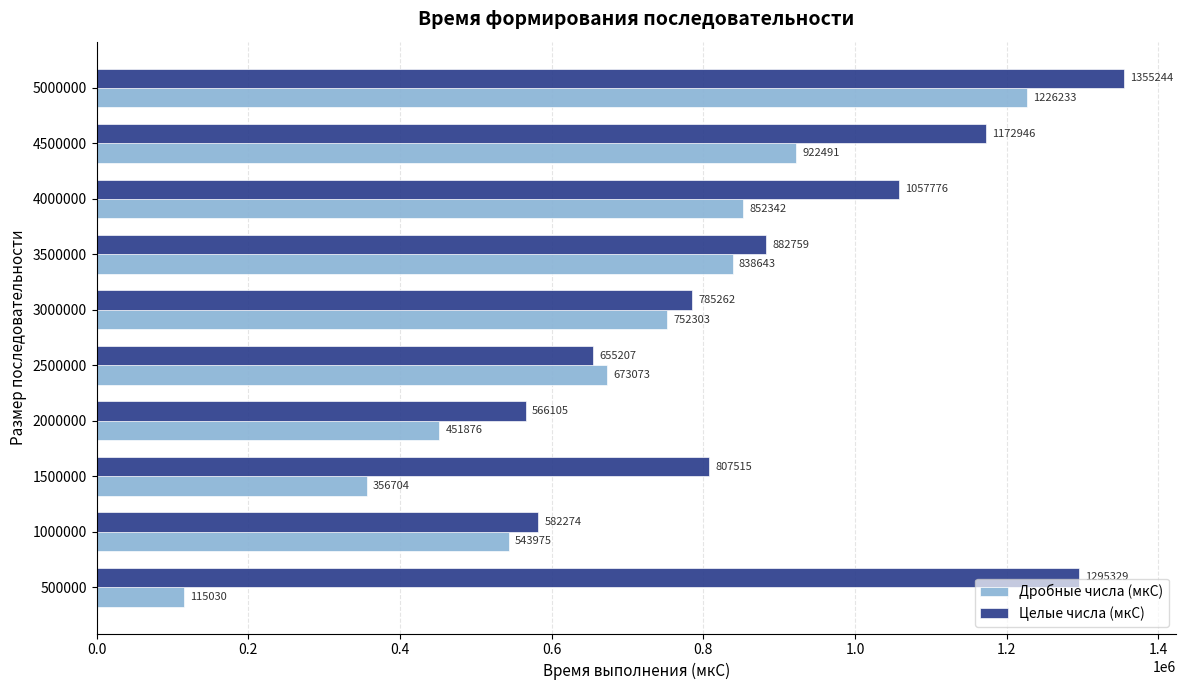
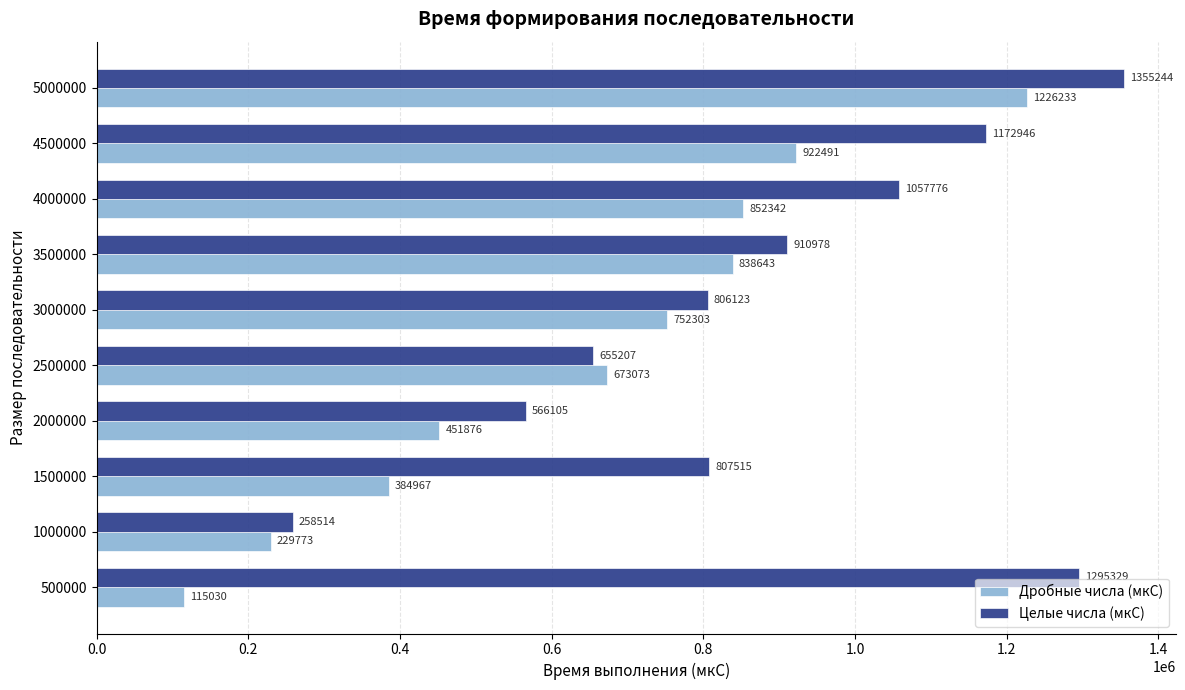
  {
    "Дробные числа (мкС)": {
      "5000000": 1226233,
      "4500000": 922491,
      "4000000": 852342,
      "3500000": 838643,
      "3000000": 752303,
      "2500000": 673073,
      "2000000": 451876,
-     "1500000": 356704,
-     "1000000": 543975,
+     "1500000": 384967,
+     "1000000": 229773,
      "500000": 115030
    },
    "Целые числа (мкС)": {
      "5000000": 1355244,
      "4500000": 1172946,
      "4000000": 1057776,
-     "3500000": 882759,
-     "3000000": 785262,
+     "3500000": 910978,
+     "3000000": 806123,
      "2500000": 655207,
      "2000000": 566105,
      "1500000": 807515,
-     "1000000": 582274
+     "1000000": 258514
    }
  }
